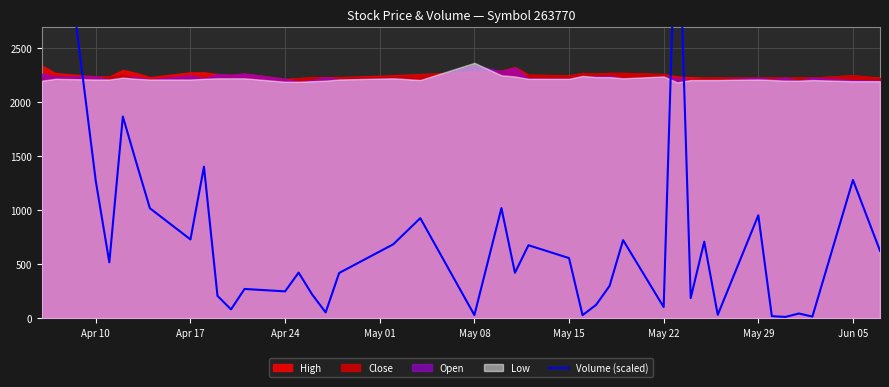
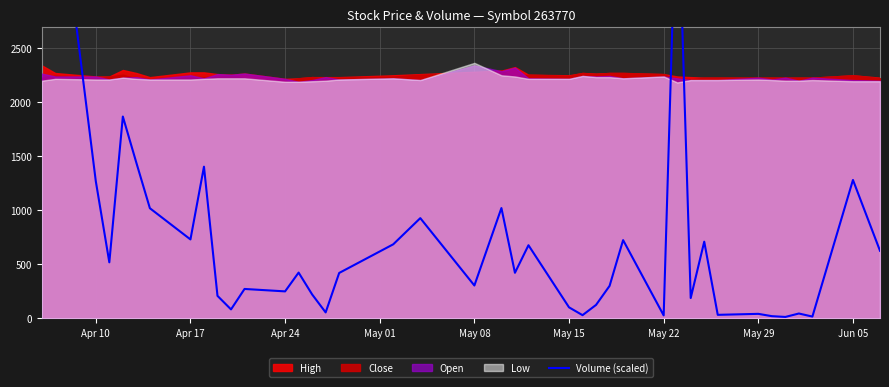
  {
    "Volume (scaled)": {
      "Apr 10": 1270,
      "Apr 17": 730,
      "Apr 24": 250,
-     "May 08": 30,
-     "May 15": 560,
-     "May 22": 110,
-     "May 29": 950,
+     "May 08": 300,
+     "May 15": 100,
+     "May 22": 30,
+     "May 29": 40,
      "Jun 05": 1280
    },
    "Open": {
      "May 08": 2340
    },
    "Low": {
      "May 08": 2360
    }
  }
